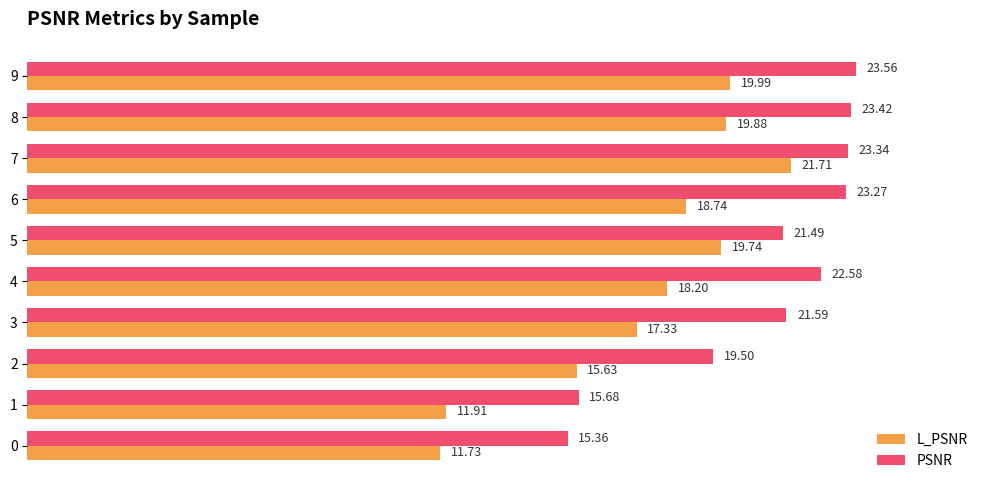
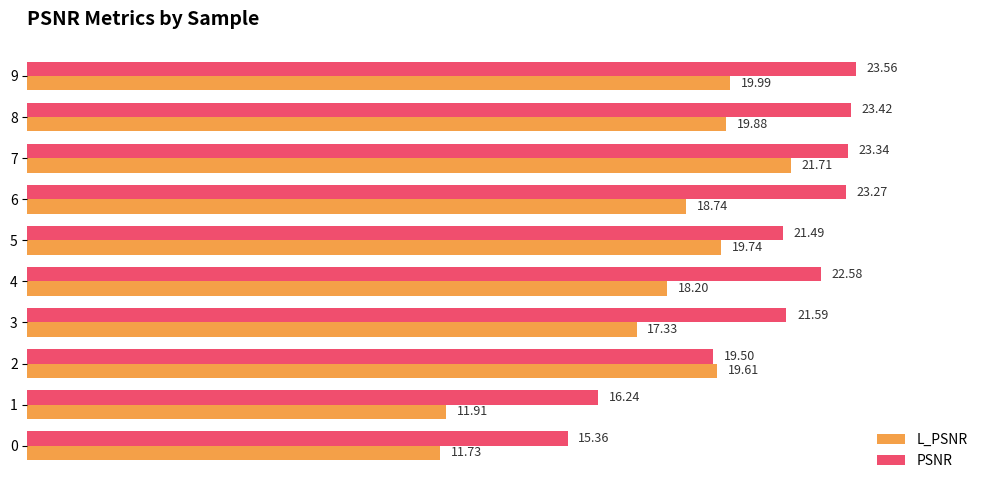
  {
    "L_PSNR": {
      "9": 19.99,
      "8": 19.88,
      "7": 21.71,
      "6": 18.74,
      "5": 19.74,
      "4": 18.20,
      "3": 17.33,
-     "2": 15.63,
+     "2": 19.61,
      "1": 11.91,
      "0": 11.73
    },
    "PSNR": {
      "9": 23.56,
      "8": 23.42,
      "7": 23.34,
      "6": 23.27,
      "5": 21.49,
      "4": 22.58,
      "3": 21.59,
      "2": 19.50,
-     "1": 15.68,
+     "1": 16.24,
      "0": 15.36
    }
  }
